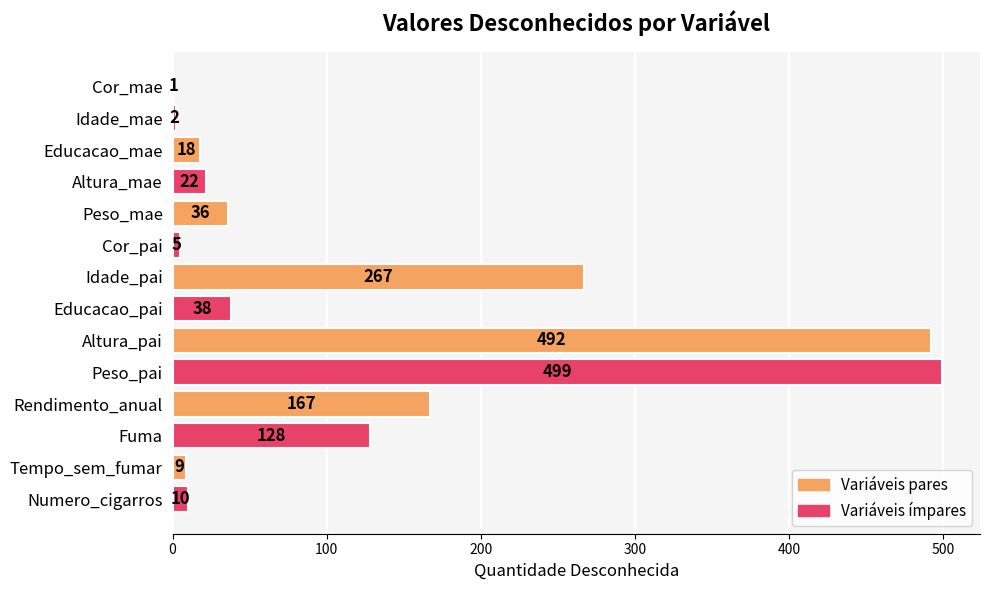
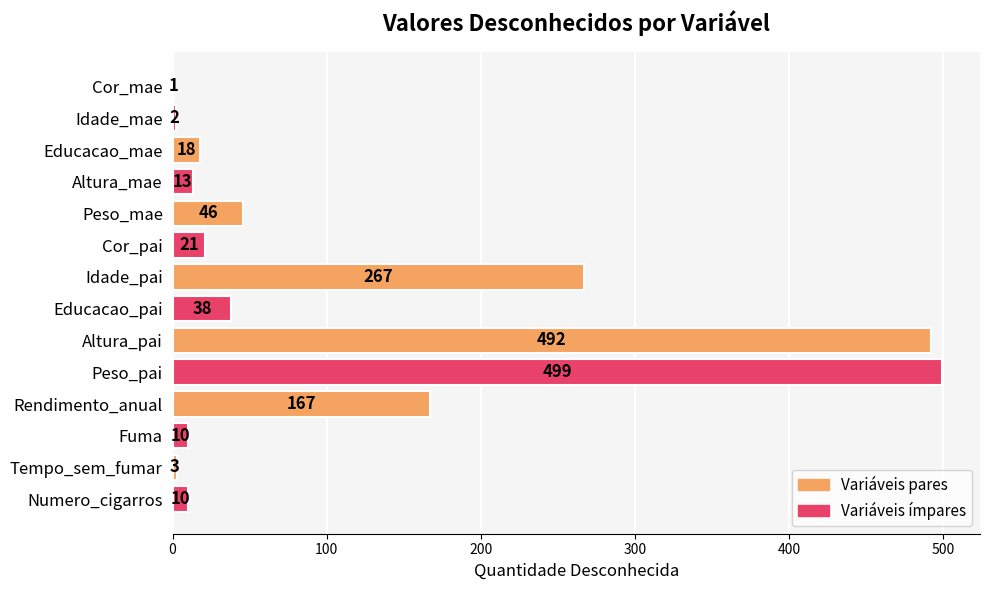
  {
    "Cor_mae": 1,
    "Idade_mae": 2,
    "Educacao_mae": 18,
-   "Altura_mae": 22,
-   "Peso_mae": 36,
-   "Cor_pai": 5,
+   "Altura_mae": 13,
+   "Peso_mae": 46,
+   "Cor_pai": 21,
    "Idade_pai": 267,
    "Educacao_pai": 38,
    "Altura_pai": 492,
    "Peso_pai": 499,
    "Rendimento_anual": 167,
-   "Fuma": 128,
-   "Tempo_sem_fumar": 9,
+   "Fuma": 10,
+   "Tempo_sem_fumar": 3,
    "Numero_cigarros": 10
  }
